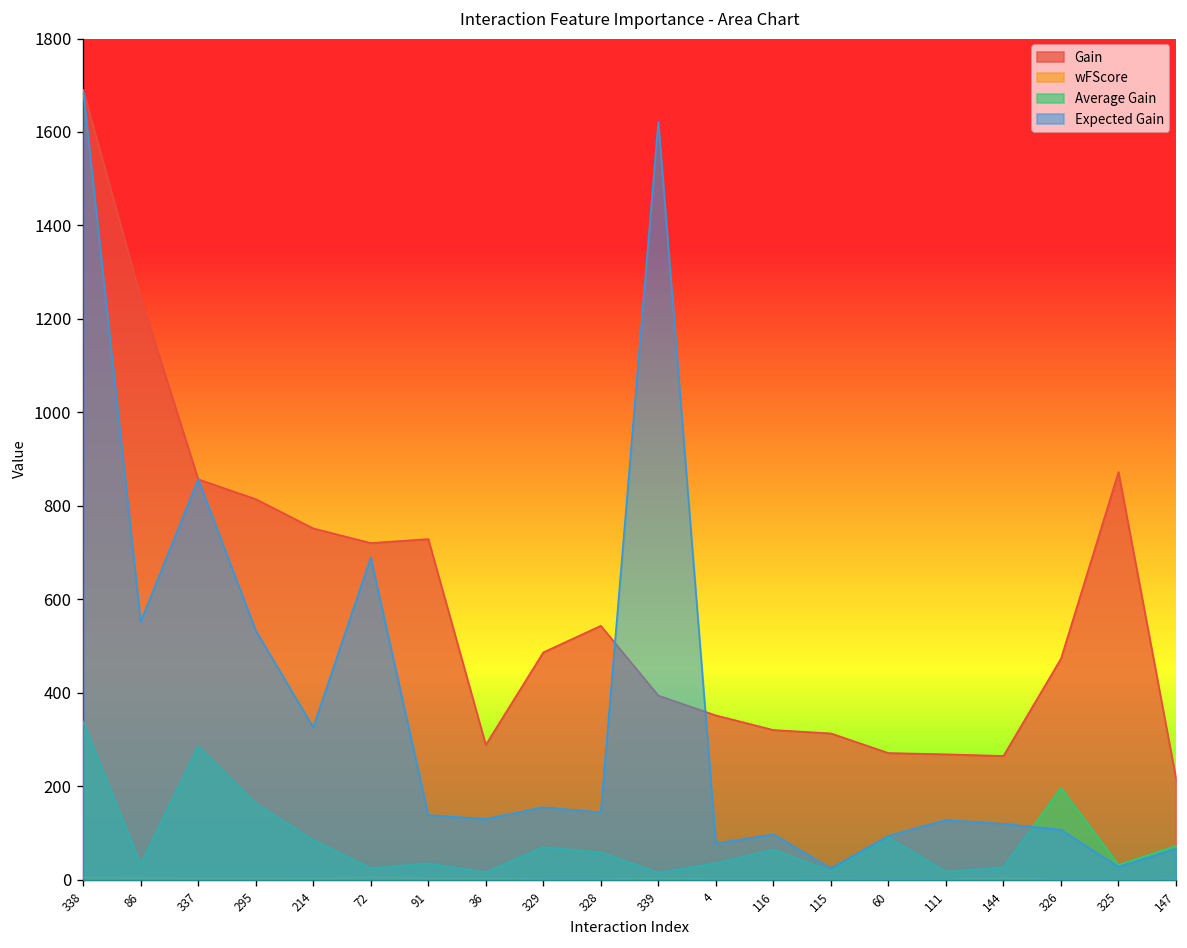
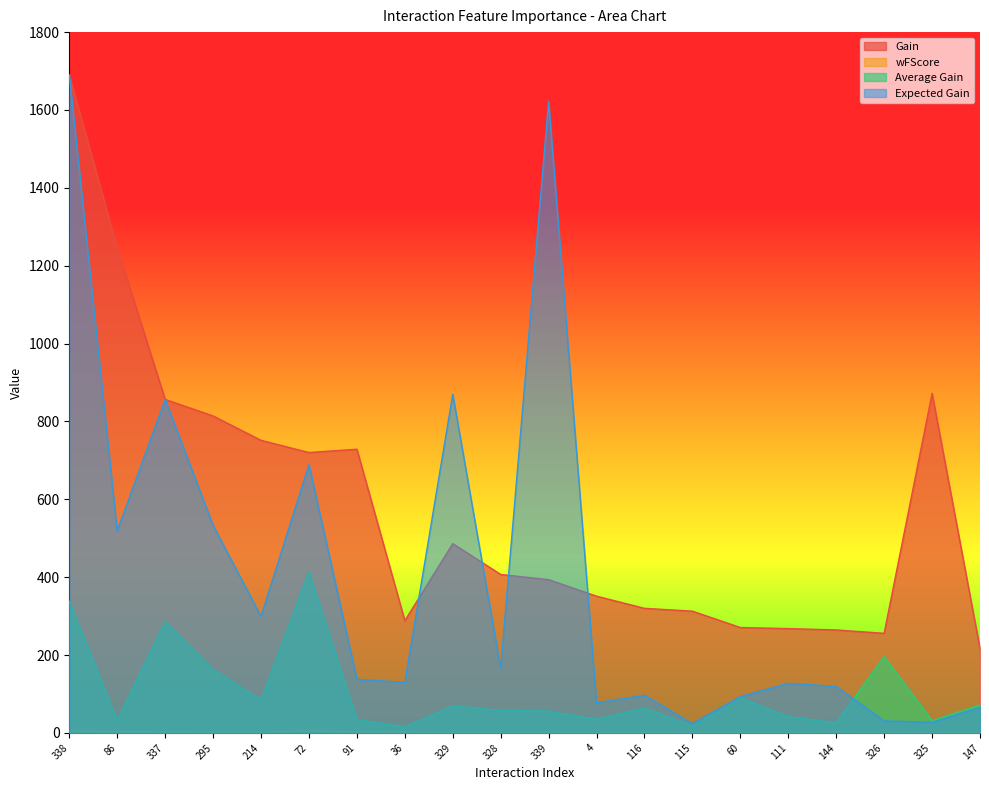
  {
    "Gain": {
      "86": 1250,
      "295": 810,
      "214": 750,
      "72": 720,
      "91": 730,
      "36": 290,
      "329": 490,
-     "328": 540,
+     "328": 410,
      "339": 390,
      "4": 350,
      "116": 320,
      "115": 310,
      "60": 270,
      "111": 270,
      "144": 260,
-     "326": 470,
+     "326": 260,
      "325": 870,
      "147": 220
    },
    "wFScore": {
      "338": 10,
      "86": 0,
      "337": 0,
      "295": 0,
      "214": 0,
      "72": 10,
      "91": 0,
      "36": 0,
      "329": 0,
      "328": 0,
      "339": 0,
      "4": 0,
      "116": 0,
      "115": 0,
      "60": 0,
      "111": 0,
      "144": 0,
      "326": 0,
      "325": 0,
      "147": 0
    },
    "Average Gain": {
      "338": 340,
      "86": 30,
      "337": 290,
      "295": 160,
      "214": 80,
-     "72": 20,
+     "72": 410,
      "91": 30,
      "36": 20,
      "329": 70,
      "328": 60,
-     "339": 10,
+     "339": 60,
      "4": 40,
      "116": 60,
-     "111": 20,
+     "111": 40,
      "144": 30,
      "326": 200
    },
    "Expected Gain": {
-     "86": 550,
+     "86": 520,
      "295": 530,
-     "214": 330,
+     "214": 300,
      "72": 690,
      "91": 140,
      "36": 130,
-     "329": 150,
-     "328": 140,
+     "329": 870,
+     "328": 170,
      "339": 1620,
      "4": 80,
      "116": 100,
      "111": 130,
      "144": 120,
-     "326": 110
+     "326": 30
    }
  }
